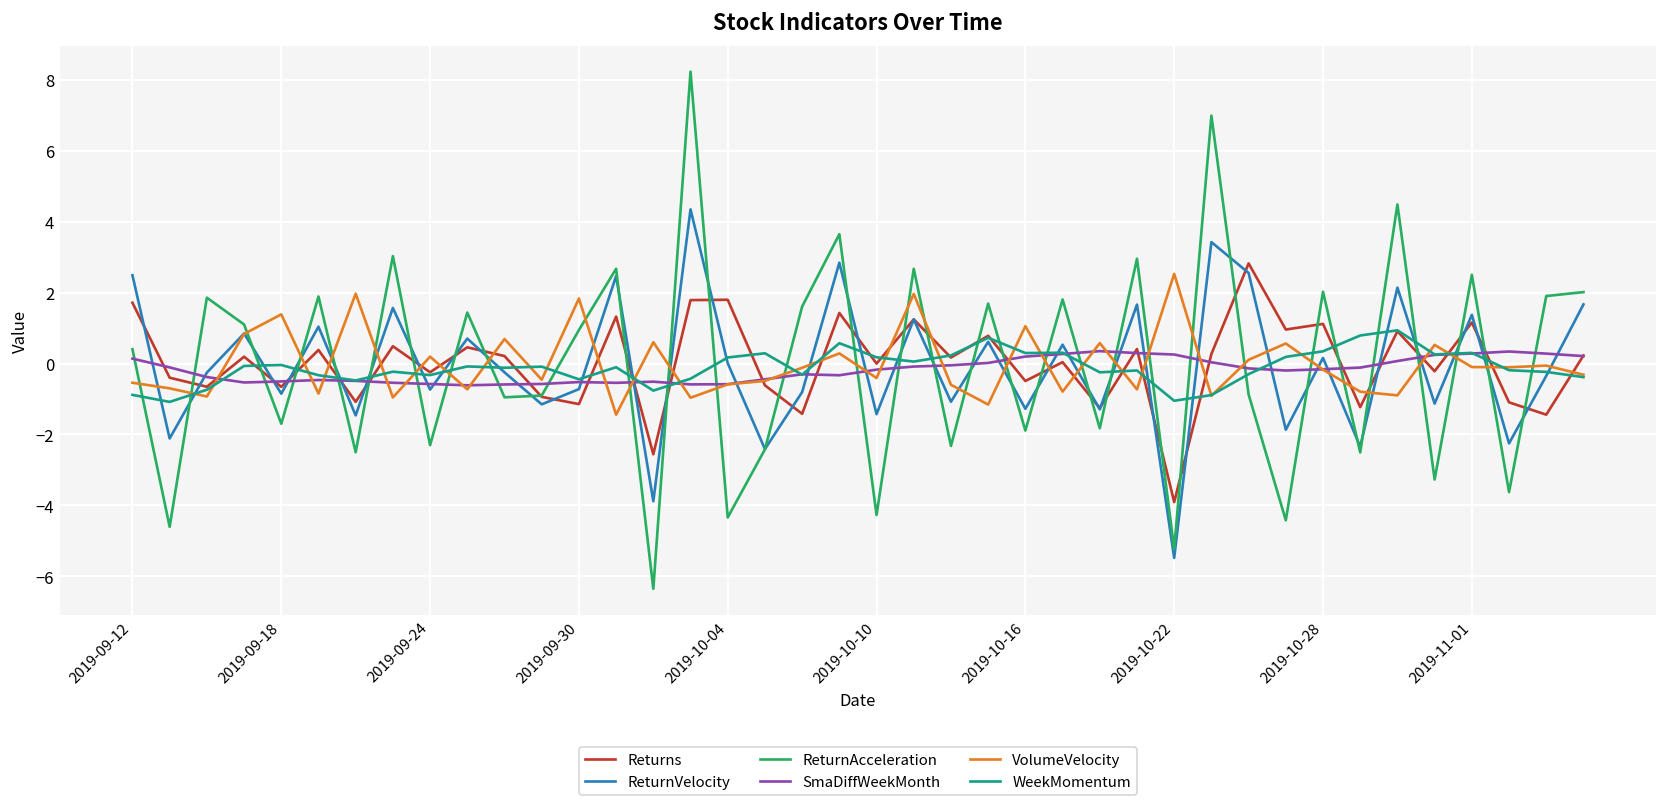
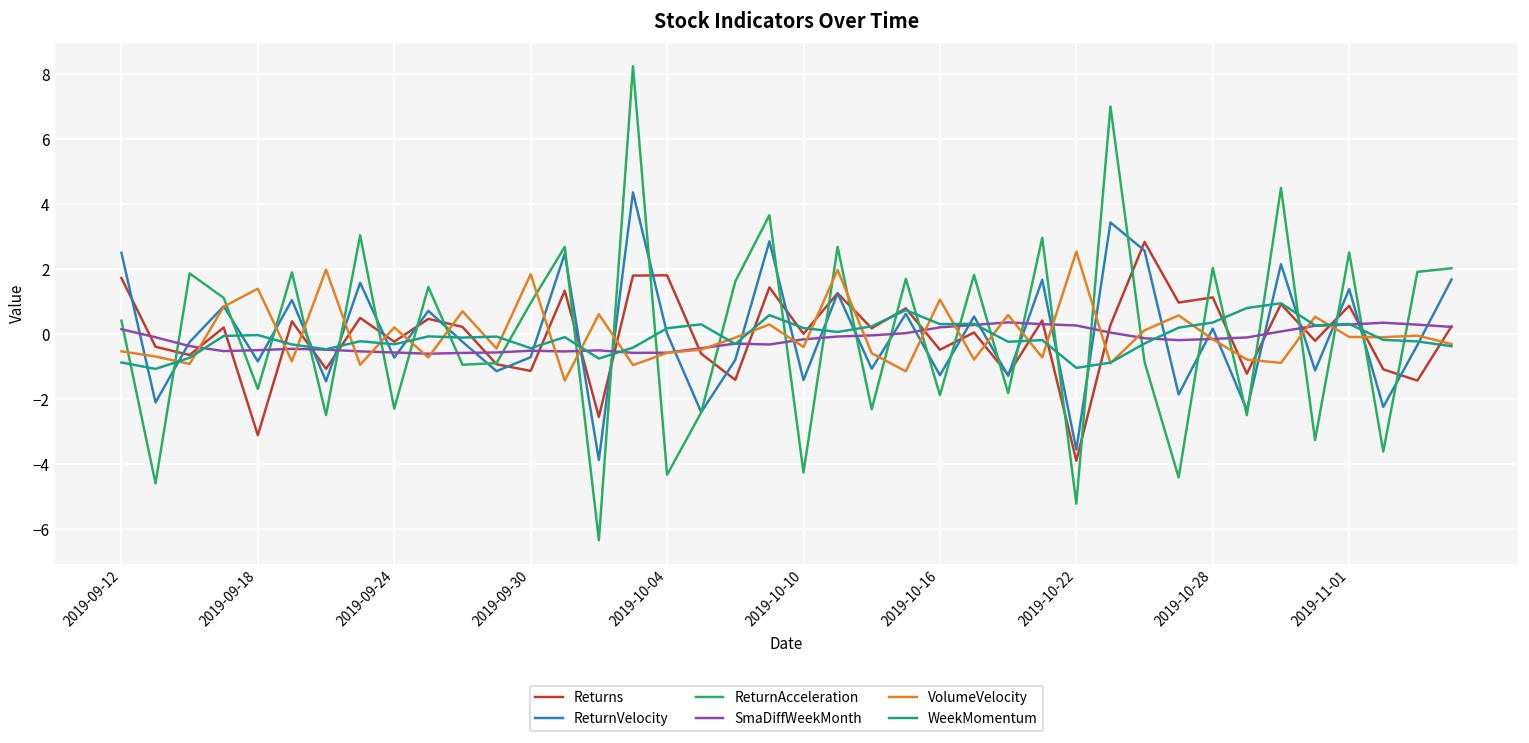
  {
    "Returns": {
      "2019-09-12": 1.7,
-     "2019-09-18": -0.7,
+     "2019-09-18": -3.1,
      "2019-09-30": -1.1,
      "2019-10-04": 1.8,
      "2019-10-10": 0.0,
      "2019-10-16": -0.5,
      "2019-10-22": -3.9,
      "2019-10-28": 1.1,
-     "2019-11-01": 1.2
+     "2019-11-01": 0.9
    },
    "ReturnVelocity": {
      "2019-09-12": 2.5,
      "2019-09-18": -0.9,
      "2019-09-24": -0.7,
      "2019-09-30": -0.7,
      "2019-10-04": 0.0,
      "2019-10-10": -1.4,
      "2019-10-16": -1.3,
-     "2019-10-22": -5.5,
+     "2019-10-22": -3.6,
      "2019-10-28": 0.2,
      "2019-11-01": 1.4
    },
    "SmaDiffWeekMonth": {
      "2019-09-12": 0.1,
      "2019-09-18": -0.5,
      "2019-09-24": -0.6,
      "2019-10-10": -0.2,
      "2019-10-16": 0.2,
      "2019-10-22": 0.3
    },
    "VolumeVelocity": {
      "2019-09-12": -0.5,
      "2019-09-18": 1.4,
      "2019-09-24": 0.2,
      "2019-09-30": 1.8,
      "2019-10-10": -0.4,
      "2019-10-16": 1.1,
      "2019-10-22": 2.5,
      "2019-11-01": -0.1
    }
  }
